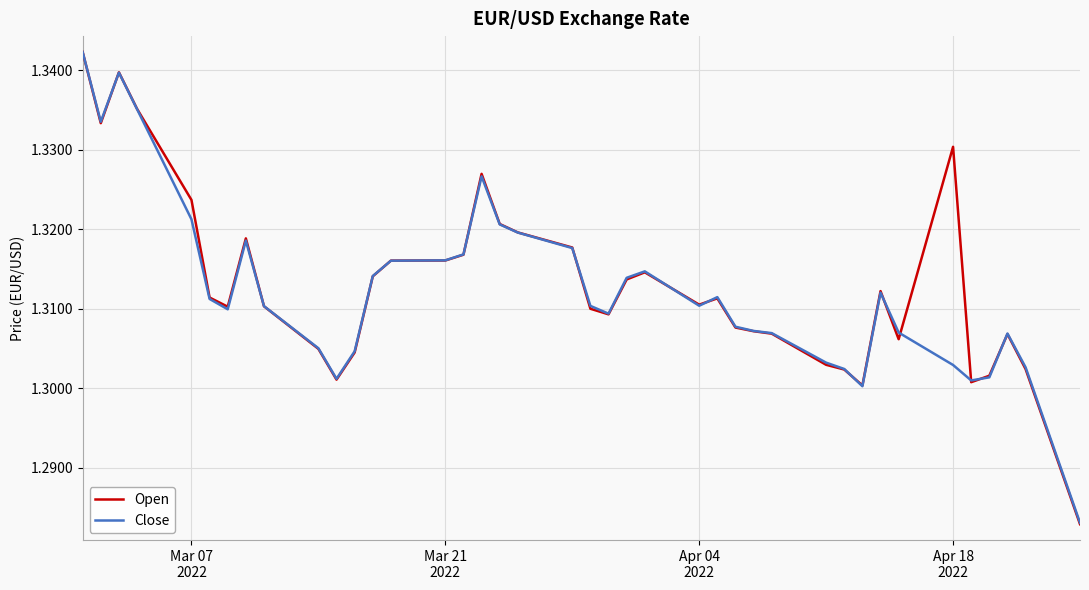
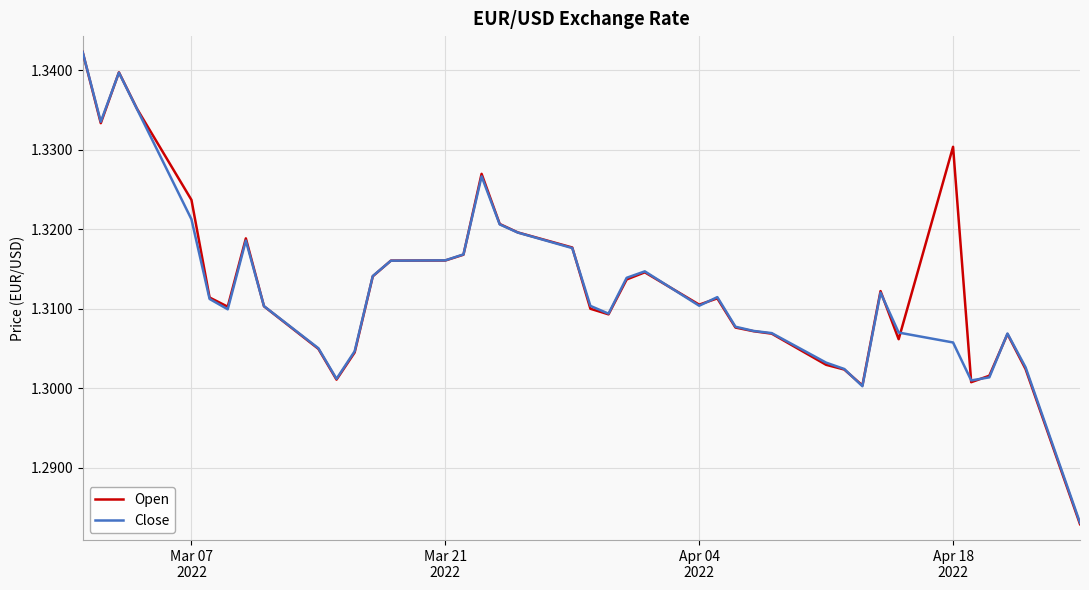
  {
    "Open": {
      "Mar 07 2022": 1.324,
      "Apr 18 2022": 1.330
    },
    "Close": {
      "Mar 07 2022": 1.321,
-     "Apr 18 2022": 1.303
+     "Apr 18 2022": 1.306
    }
  }
